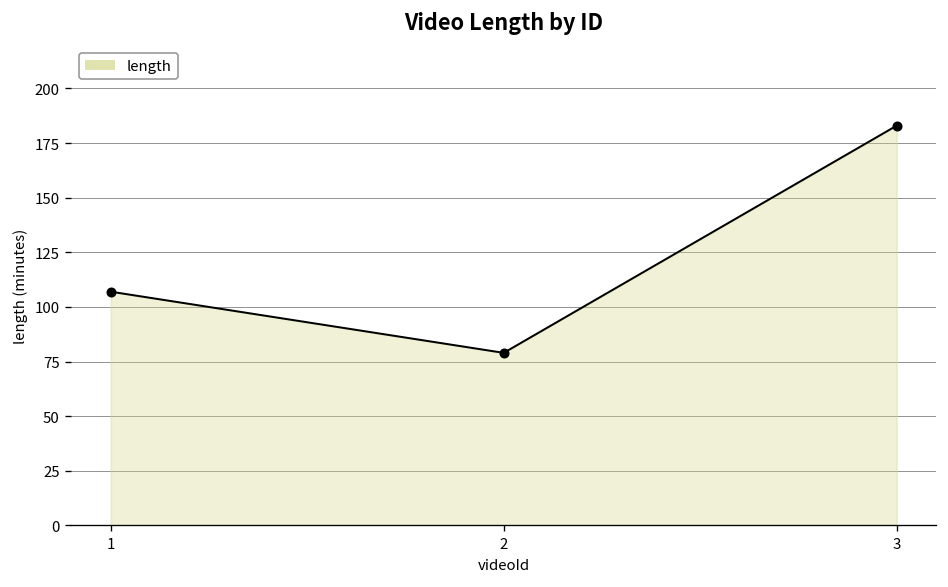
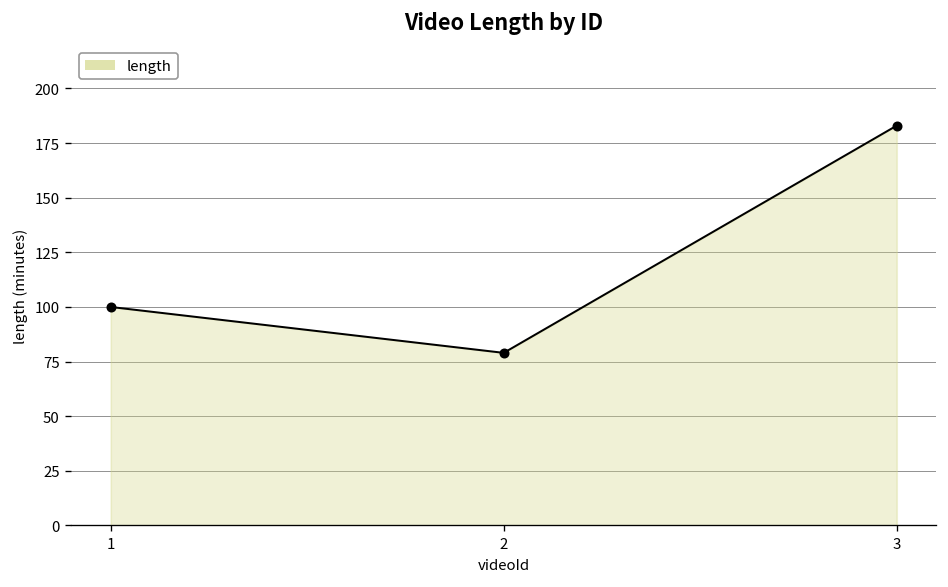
  {
-   "1": 107,
+   "1": 100,
    "2": 79,
    "3": 183
  }
